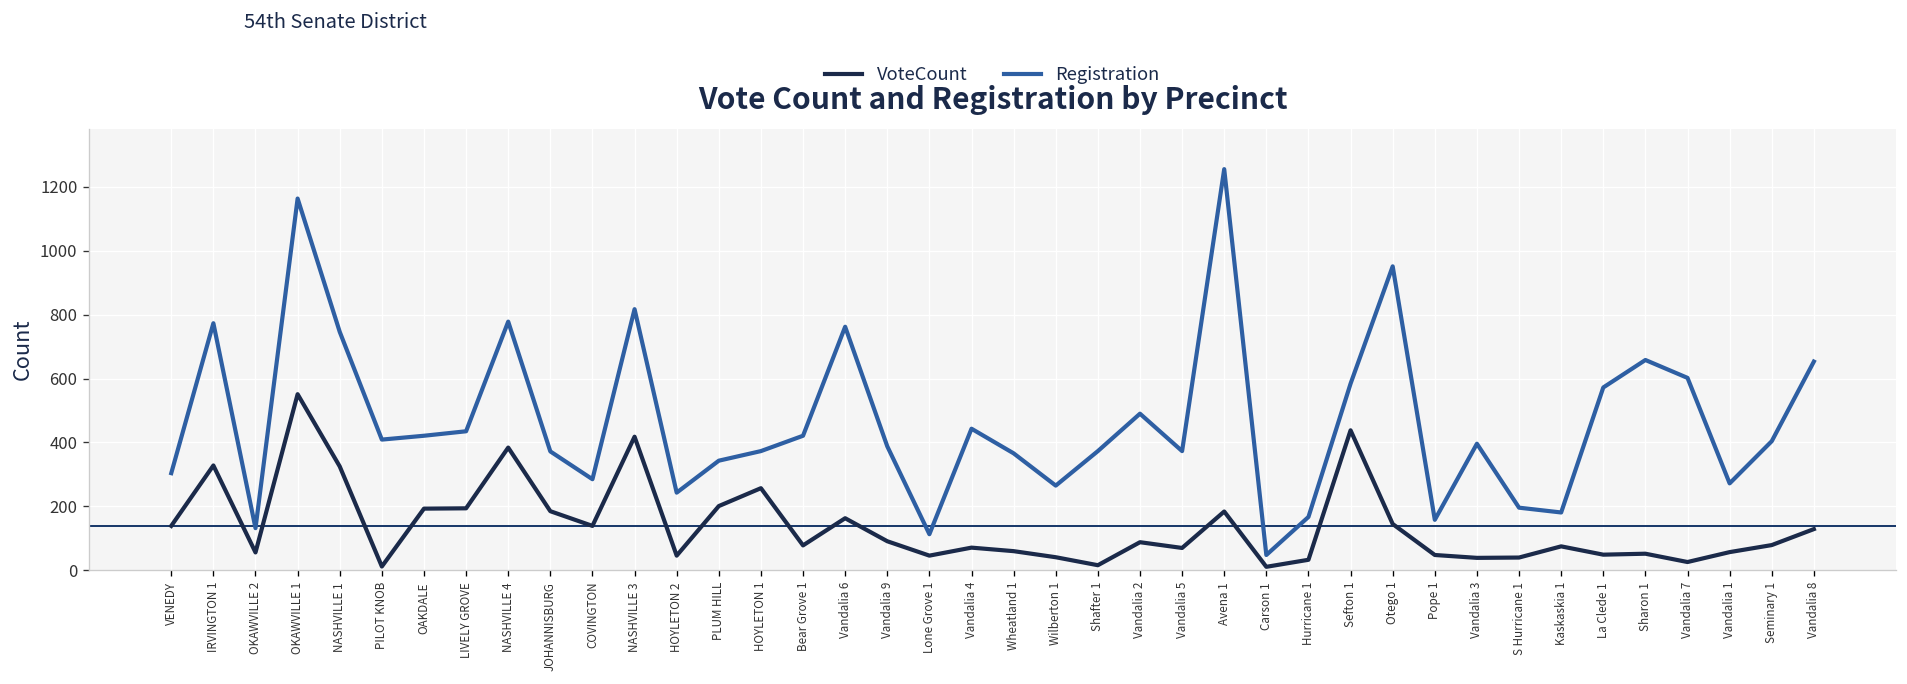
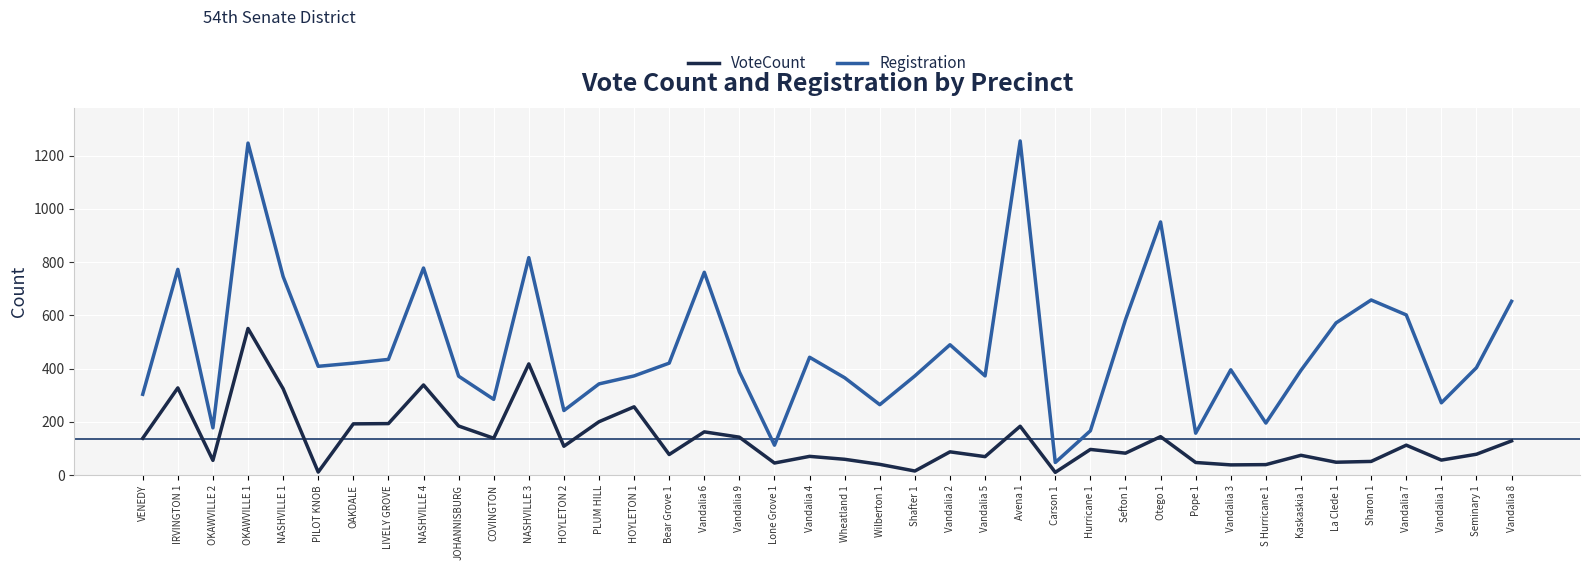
  {
    "VoteCount": {
      "VENEDY": 140,
      "IRVINGTON 1": 330,
      "OKAWVILLE 2": 60,
      "OKAWVILLE 1": 550,
      "NASHVILLE 1": 330,
      "PILOT KNOB": 10,
      "OAKDALE": 190,
      "LIVELY GROVE": 190,
-     "NASHVILLE 4": 380,
+     "NASHVILLE 4": 340,
      "JOHANNISBURG": 190,
      "COVINGTON": 140,
      "NASHVILLE 3": 420,
-     "HOYLETON 2": 50,
+     "HOYLETON 2": 110,
      "PLUM HILL": 200,
      "HOYLETON 1": 260,
      "Bear Grove 1": 80,
      "Vandalia 6": 160,
-     "Vandalia 9": 90,
+     "Vandalia 9": 140,
      "Lone Grove 1": 50,
      "Vandalia 4": 70,
      "Wheatland 1": 60,
      "Wilberton 1": 40,
      "Shafter 1": 20,
      "Vandalia 2": 90,
      "Vandalia 5": 70,
      "Avena 1": 180,
      "Carson 1": 10,
-     "Hurricane 1": 30,
-     "Sefton 1": 440,
+     "Hurricane 1": 100,
+     "Sefton 1": 80,
      "Otego 1": 150,
      "Pope 1": 50,
      "Vandalia 3": 40,
      "S Hurricane 1": 40,
      "Kaskaskia 1": 80,
      "La Clede 1": 50,
      "Sharon 1": 50,
-     "Vandalia 7": 30,
+     "Vandalia 7": 110,
      "Vandalia 1": 60,
      "Seminary 1": 80,
      "Vandalia 8": 130
    },
    "Registration": {
      "VENEDY": 300,
      "IRVINGTON 1": 770,
-     "OKAWVILLE 2": 130,
-     "OKAWVILLE 1": 1160,
+     "OKAWVILLE 2": 180,
+     "OKAWVILLE 1": 1250,
      "NASHVILLE 1": 750,
      "PILOT KNOB": 410,
      "OAKDALE": 420,
      "LIVELY GROVE": 440,
      "NASHVILLE 4": 780,
      "JOHANNISBURG": 370,
      "COVINGTON": 290,
      "NASHVILLE 3": 820,
      "HOYLETON 2": 240,
      "PLUM HILL": 340,
      "HOYLETON 1": 370,
      "Bear Grove 1": 420,
      "Vandalia 6": 760,
      "Vandalia 9": 390,
      "Lone Grove 1": 110,
      "Vandalia 4": 440,
      "Wheatland 1": 370,
      "Wilberton 1": 270,
      "Shafter 1": 370,
      "Vandalia 2": 490,
      "Vandalia 5": 370,
      "Avena 1": 1260,
      "Carson 1": 50,
      "Hurricane 1": 170,
      "Sefton 1": 580,
      "Otego 1": 950,
      "Pope 1": 160,
      "Vandalia 3": 400,
      "S Hurricane 1": 200,
-     "Kaskaskia 1": 180,
+     "Kaskaskia 1": 390,
      "La Clede 1": 570,
      "Sharon 1": 660,
      "Vandalia 7": 600,
      "Vandalia 1": 270,
      "Seminary 1": 400,
      "Vandalia 8": 650
    }
  }
